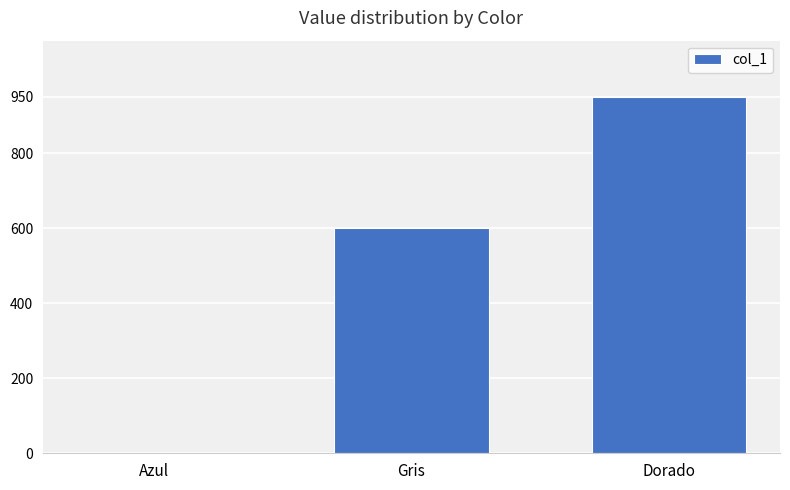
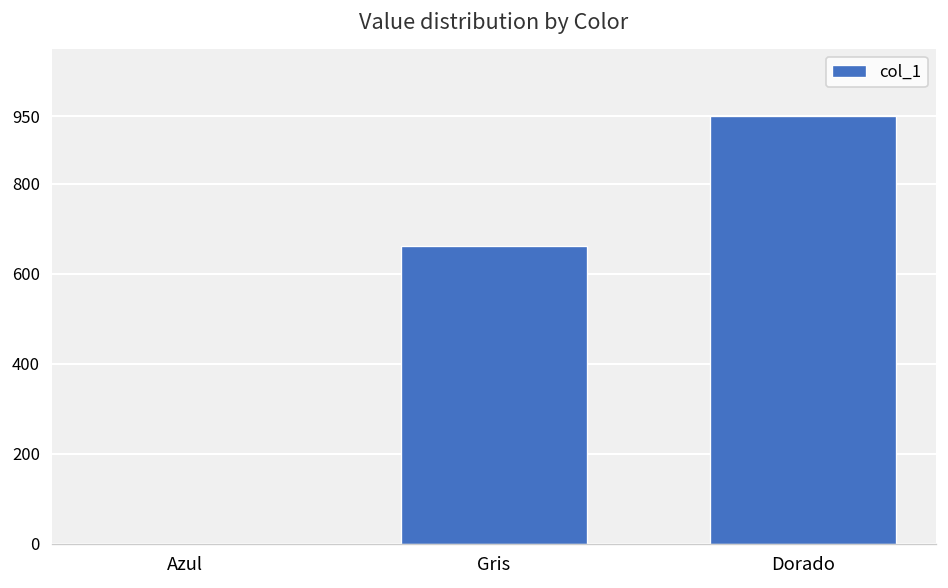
  {
    "Azul": 0,
-   "Gris": 600,
+   "Gris": 660,
    "Dorado": 950
  }
